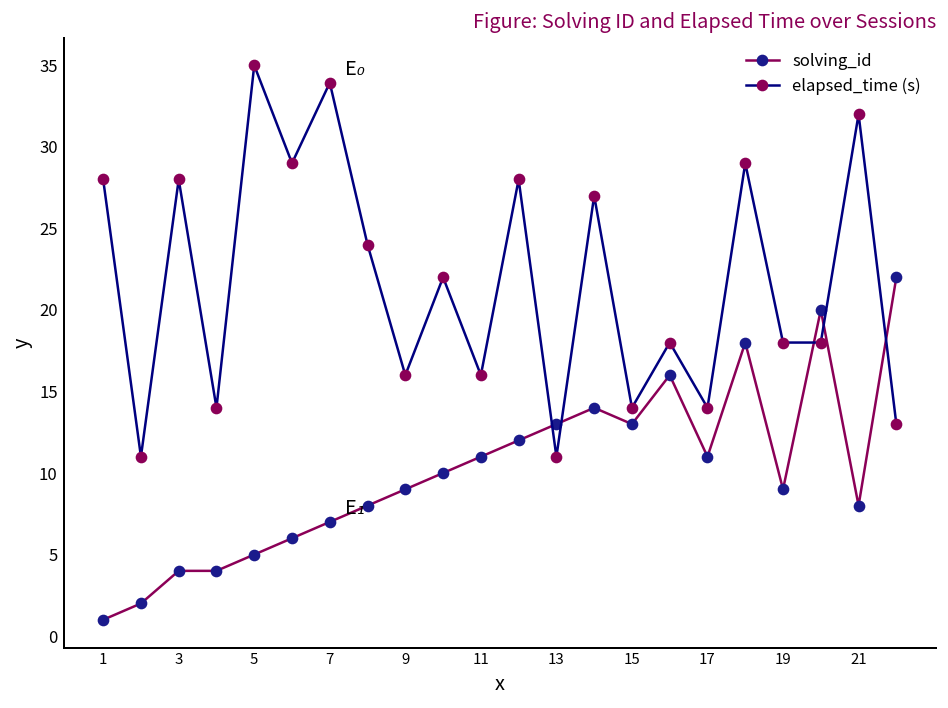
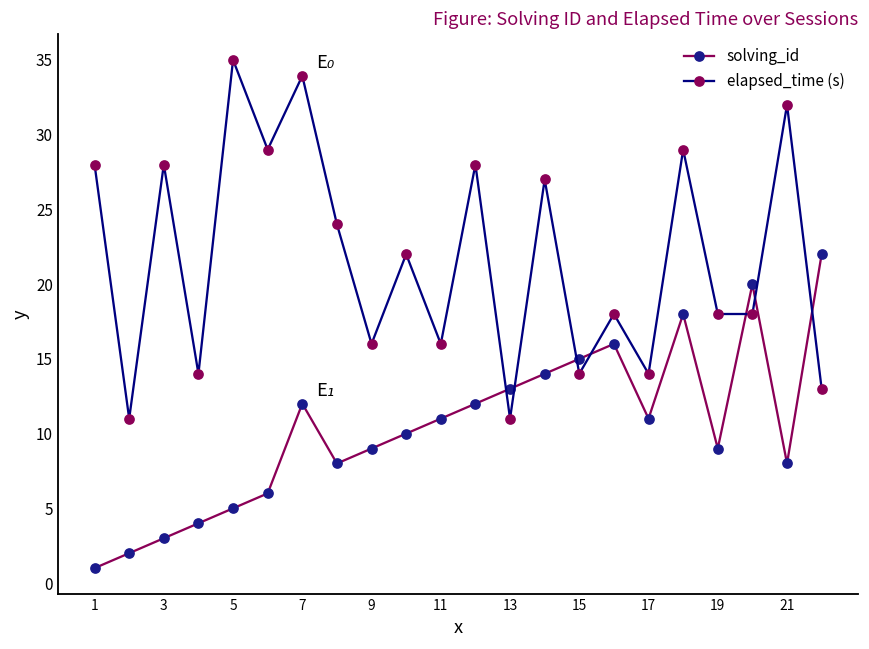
  {
    "solving_id": {
      "1": 1,
-     "3": 4,
+     "3": 3,
      "5": 5,
-     "7": 7,
+     "7": 12,
      "9": 9,
      "11": 11,
      "13": 13,
-     "15": 13,
+     "15": 15,
      "17": 11,
      "19": 9,
      "21": 8
    },
    "elapsed_time (s)": {
      "1": 28,
      "3": 28,
      "5": 35,
      "7": 34,
      "9": 16,
      "11": 16,
      "13": 11,
      "15": 14,
      "17": 14,
      "19": 18,
      "21": 32
    }
  }
